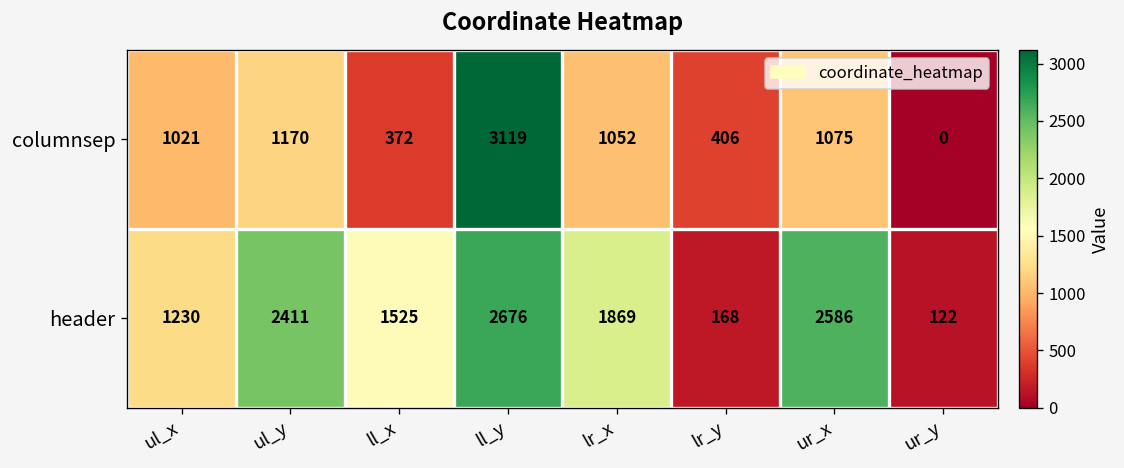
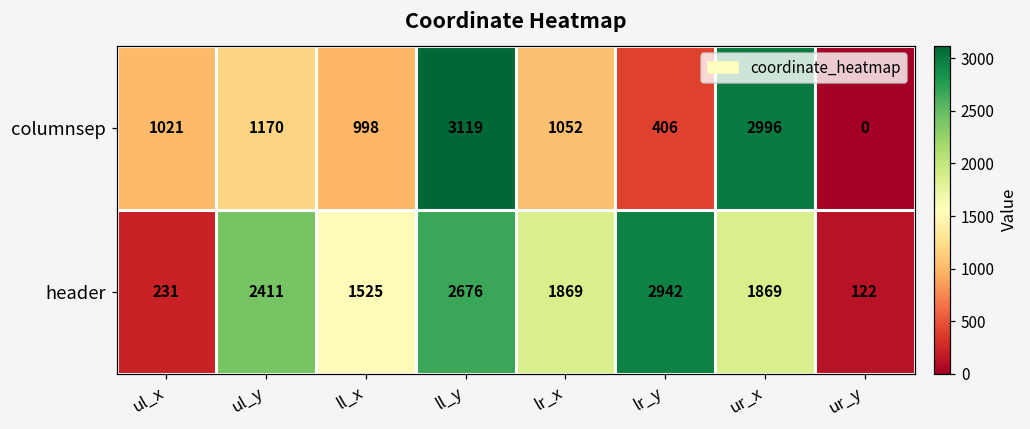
  {
    "columnsep": {
      "ul_x": 1021,
      "ul_y": 1170,
-     "ll_x": 372,
+     "ll_x": 998,
      "ll_y": 3119,
      "lr_x": 1052,
      "lr_y": 406,
-     "ur_x": 1075,
+     "ur_x": 2996,
      "ur_y": 0
    },
    "header": {
-     "ul_x": 1230,
+     "ul_x": 231,
      "ul_y": 2411,
      "ll_x": 1525,
      "ll_y": 2676,
      "lr_x": 1869,
-     "lr_y": 168,
-     "ur_x": 2586,
+     "lr_y": 2942,
+     "ur_x": 1869,
      "ur_y": 122
    }
  }
